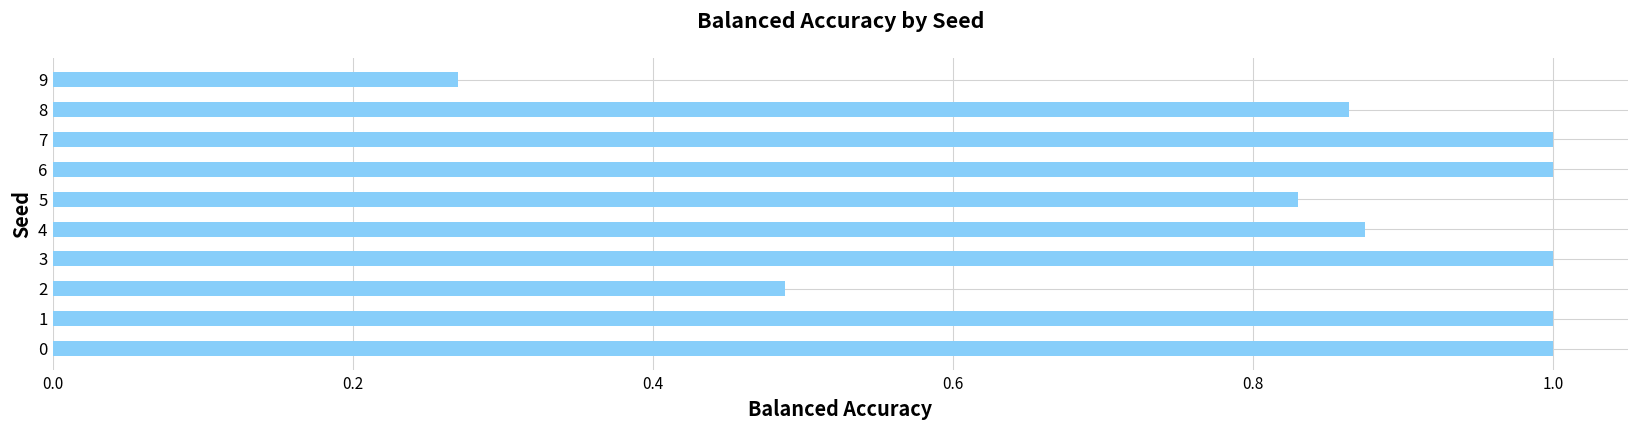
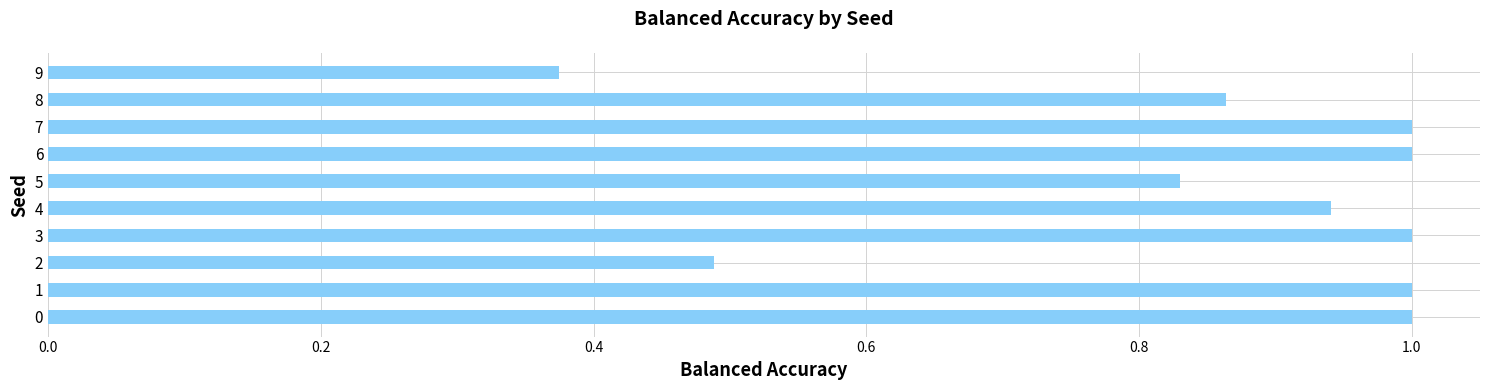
  {
-   "9": 0.270,
+   "9": 0.375,
    "8": 0.864,
    "7": 1.000,
    "6": 1.000,
    "5": 0.830,
-   "4": 0.875,
+   "4": 0.941,
    "3": 1.000,
    "2": 0.488,
    "1": 1.000,
    "0": 1.000
  }
